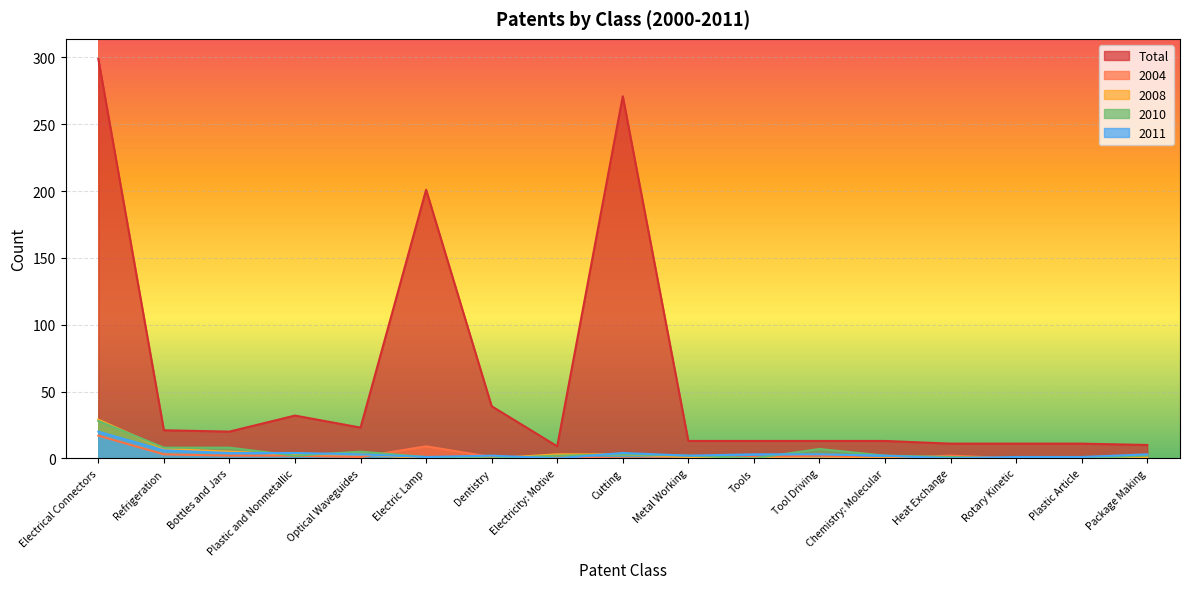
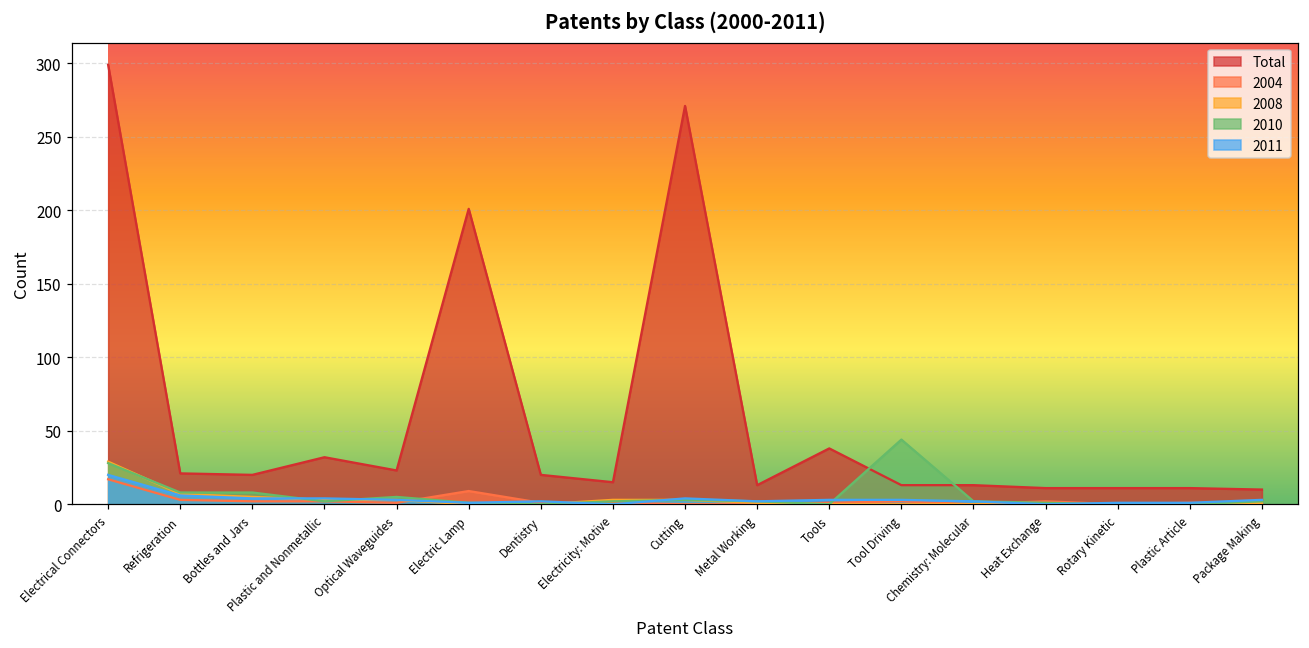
  {
    "Total": {
      "Electrical Connectors": 299,
      "Refrigeration": 21,
      "Bottles and Jars": 20,
      "Plastic and Nonmetallic": 32,
      "Optical Waveguides": 23,
      "Electric Lamp": 201,
-     "Dentistry": 39,
-     "Electricity: Motive": 9,
+     "Dentistry": 20,
+     "Electricity: Motive": 15,
      "Cutting": 271,
      "Metal Working": 13,
-     "Tools": 13,
+     "Tools": 38,
      "Tool Driving": 13,
      "Chemistry: Molecular": 13,
      "Heat Exchange": 11,
      "Rotary Kinetic": 11,
      "Plastic Article": 11,
      "Package Making": 10
    },
    "2004": {
      "Electrical Connectors": 17,
      "Refrigeration": 3,
      "Bottles and Jars": 2,
      "Optical Waveguides": 1,
      "Electric Lamp": 9,
      "Cutting": 0
    },
    "2008": {
      "Tool Driving": 0
    },
    "2010": {
      "Bottles and Jars": 8,
      "Optical Waveguides": 5,
-     "Tool Driving": 7
+     "Tool Driving": 44
    },
    "2011": {
      "Electrical Connectors": 20,
      "Tools": 3
    }
  }
